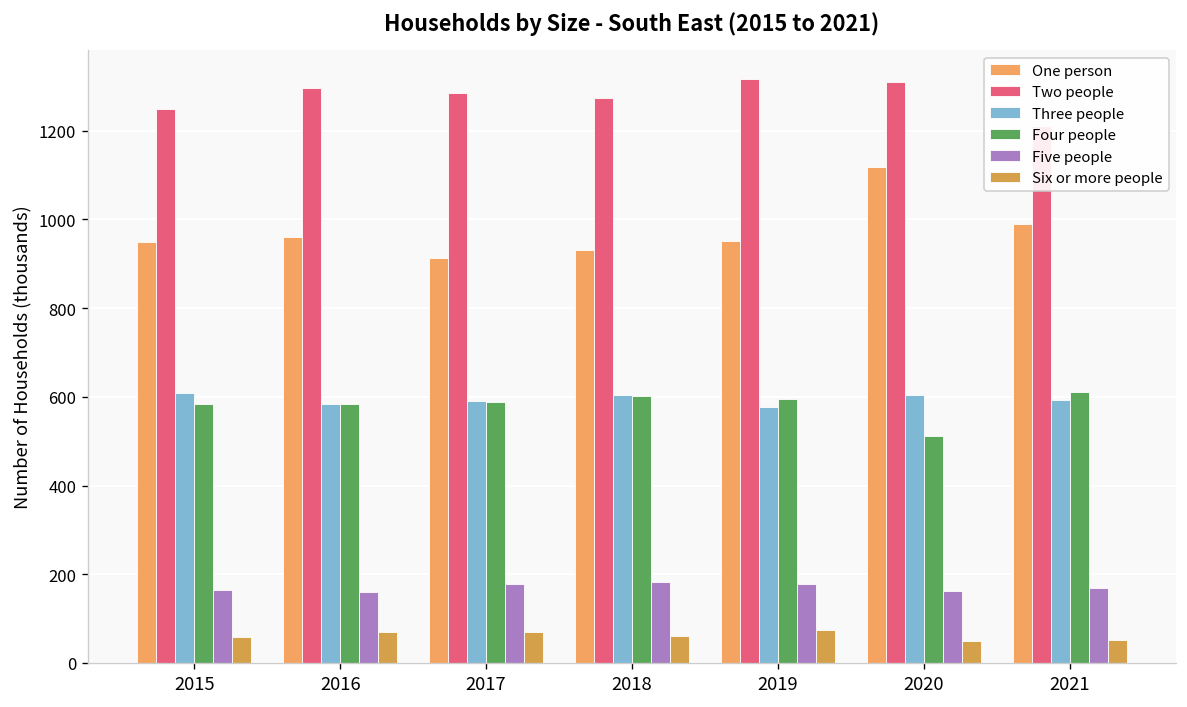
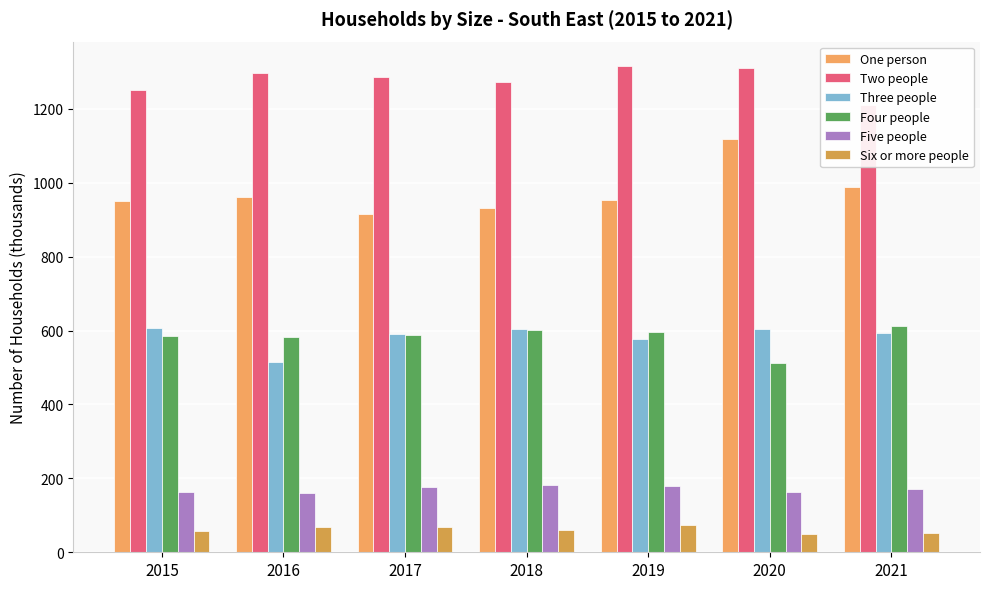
  {
    "Two people": {
      "2015": 1250,
      "2016": 1300,
      "2017": 1290,
      "2018": 1270,
      "2019": 1320,
      "2020": 1310
    },
    "Three people": {
      "2015": 610,
-     "2016": 580,
+     "2016": 520,
      "2017": 590,
      "2018": 610,
      "2019": 580,
      "2020": 610,
      "2021": 590
    },
    "Four people": {
      "2015": 590,
      "2016": 580,
      "2017": 590,
      "2018": 600,
      "2019": 600,
      "2020": 510,
      "2021": 610
    },
    "Five people": {
      "2015": 160,
      "2016": 160,
      "2017": 180,
      "2018": 180,
      "2019": 180,
      "2020": 160,
      "2021": 170
    }
  }
